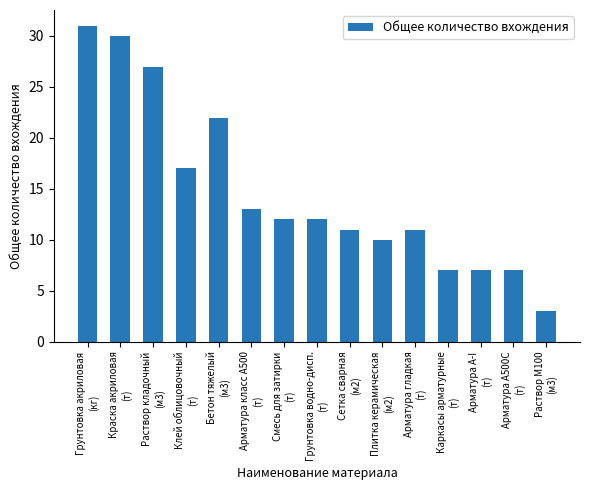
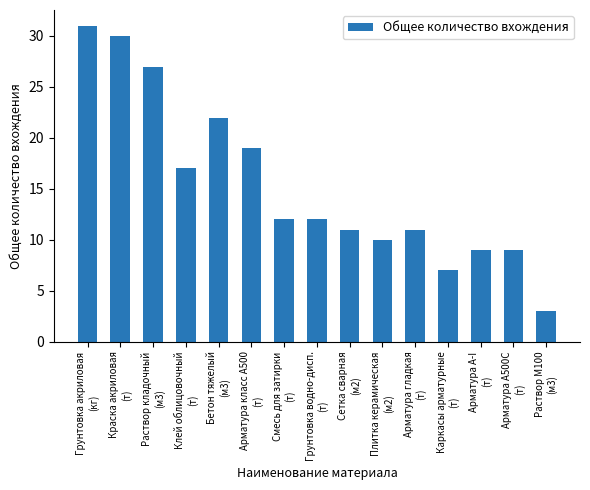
  {
    "Грунтовка акриловая (кг)": 31,
    "Краска акриловая (т)": 30,
    "Раствор кладочный (м3)": 27,
    "Клей облицовочный (т)": 17,
    "Бетон тяжелый (м3)": 22,
-   "Арматура класс А500 (т)": 13,
+   "Арматура класс А500 (т)": 19,
    "Смесь для затирки (т)": 12,
    "Грунтовка водно-дисп. (т)": 12,
    "Сетка сварная (м2)": 11,
    "Плитка керамическая (м2)": 10,
    "Арматура гладкая (т)": 11,
    "Каркасы арматурные (т)": 7,
-   "Арматура А-I (т)": 7,
-   "Арматура А500С (т)": 7,
+   "Арматура А-I (т)": 9,
+   "Арматура А500С (т)": 9,
    "Раствор М100 (м3)": 3
  }
